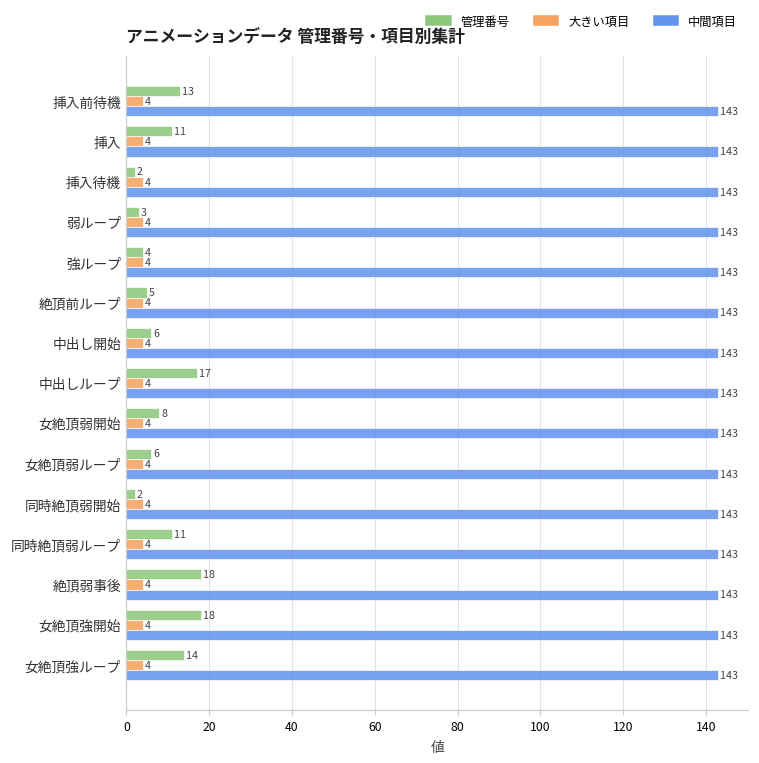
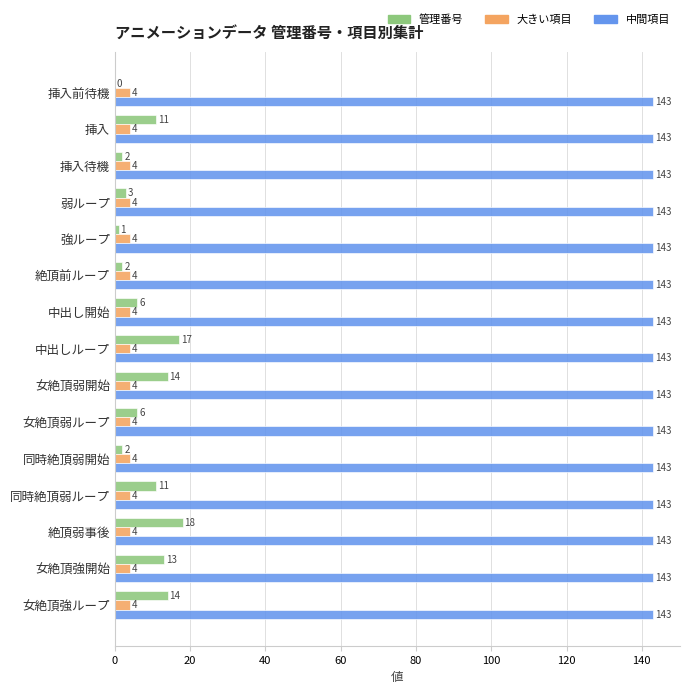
  {
    "管理番号": {
-     "挿入前待機": 13,
+     "挿入前待機": 0,
      "挿入": 11,
      "挿入待機": 2,
      "弱ループ": 3,
-     "強ループ": 4,
-     "絶頂前ループ": 5,
+     "強ループ": 1,
+     "絶頂前ループ": 2,
      "中出し開始": 6,
      "中出しループ": 17,
-     "女絶頂弱開始": 8,
+     "女絶頂弱開始": 14,
      "女絶頂弱ループ": 6,
      "同時絶頂弱開始": 2,
      "同時絶頂弱ループ": 11,
      "絶頂弱事後": 18,
-     "女絶頂強開始": 18,
+     "女絶頂強開始": 13,
      "女絶頂強ループ": 14
    },
    "大きい項目": {
      "挿入前待機": 4,
      "挿入": 4,
      "挿入待機": 4,
      "弱ループ": 4,
      "強ループ": 4,
      "絶頂前ループ": 4,
      "中出し開始": 4,
      "中出しループ": 4,
      "女絶頂弱開始": 4,
      "女絶頂弱ループ": 4,
      "同時絶頂弱開始": 4,
      "同時絶頂弱ループ": 4,
      "絶頂弱事後": 4,
      "女絶頂強開始": 4,
      "女絶頂強ループ": 4
    },
    "中間項目": {
      "挿入前待機": 143,
      "挿入": 143,
      "挿入待機": 143,
      "弱ループ": 143,
      "強ループ": 143,
      "絶頂前ループ": 143,
      "中出し開始": 143,
      "中出しループ": 143,
      "女絶頂弱開始": 143,
      "女絶頂弱ループ": 143,
      "同時絶頂弱開始": 143,
      "同時絶頂弱ループ": 143,
      "絶頂弱事後": 143,
      "女絶頂強開始": 143,
      "女絶頂強ループ": 143
    }
  }
